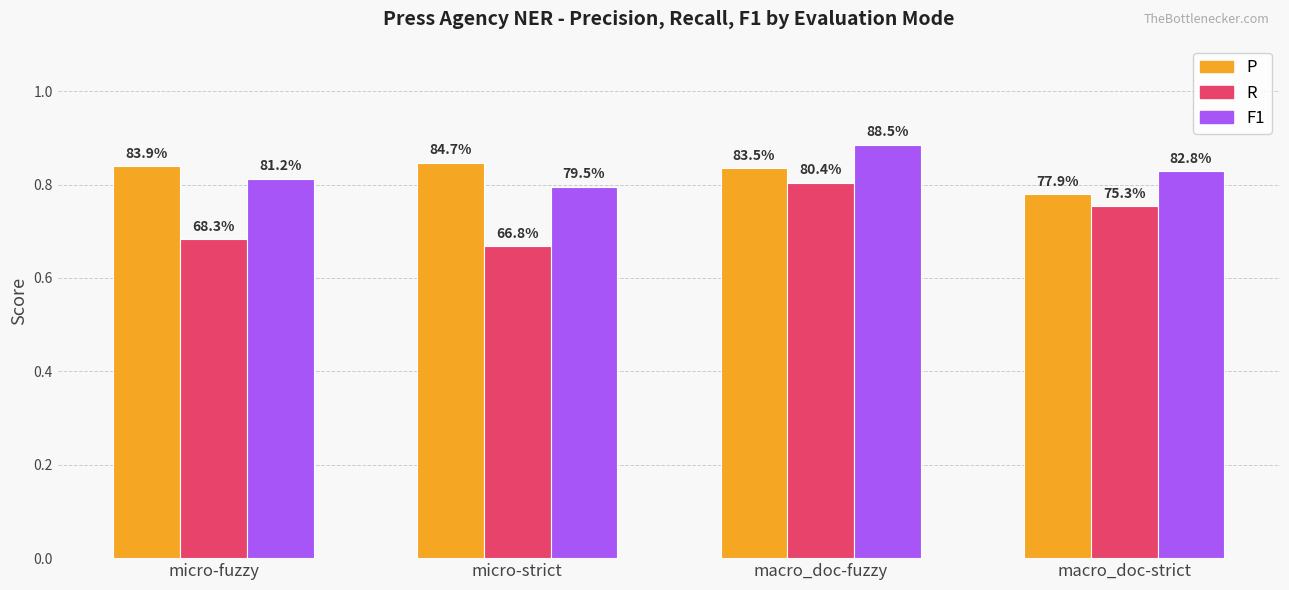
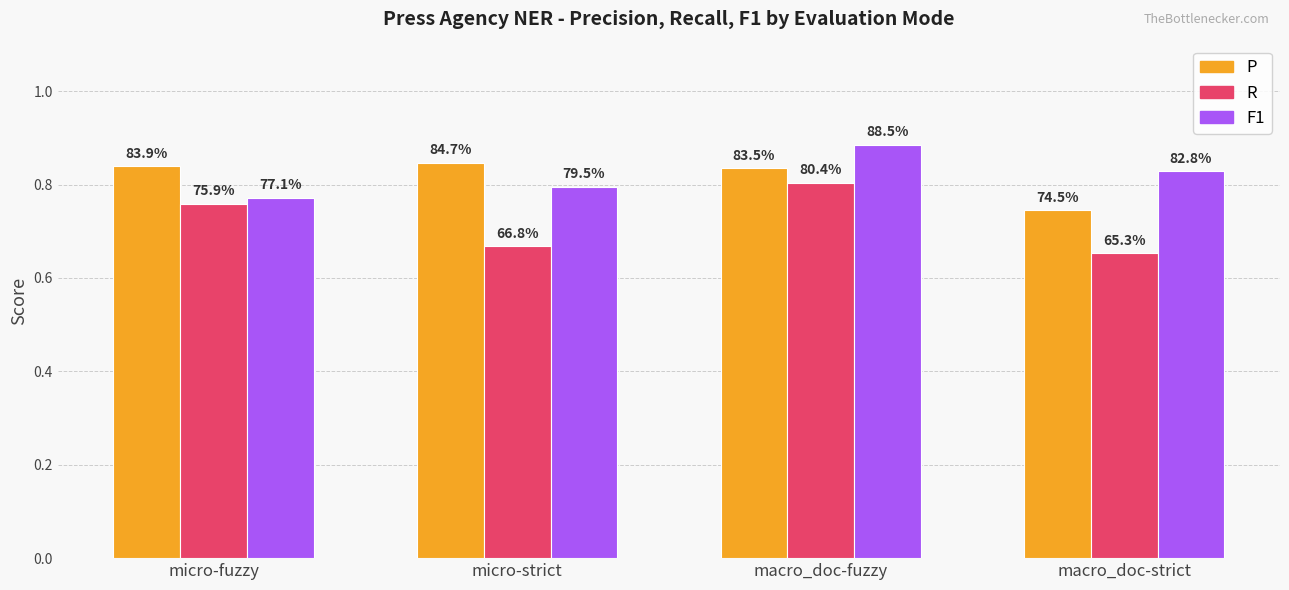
  {
    "P": {
      "micro-fuzzy": "83.9%",
      "micro-strict": "84.7%",
      "macro_doc-fuzzy": "83.5%",
-     "macro_doc-strict": "77.9%"
+     "macro_doc-strict": "74.5%"
    },
    "R": {
-     "micro-fuzzy": "68.3%",
+     "micro-fuzzy": "75.9%",
      "micro-strict": "66.8%",
      "macro_doc-fuzzy": "80.4%",
-     "macro_doc-strict": "75.3%"
+     "macro_doc-strict": "65.3%"
    },
    "F1": {
-     "micro-fuzzy": "81.2%",
+     "micro-fuzzy": "77.1%",
      "micro-strict": "79.5%",
      "macro_doc-fuzzy": "88.5%",
      "macro_doc-strict": "82.8%"
    }
  }
